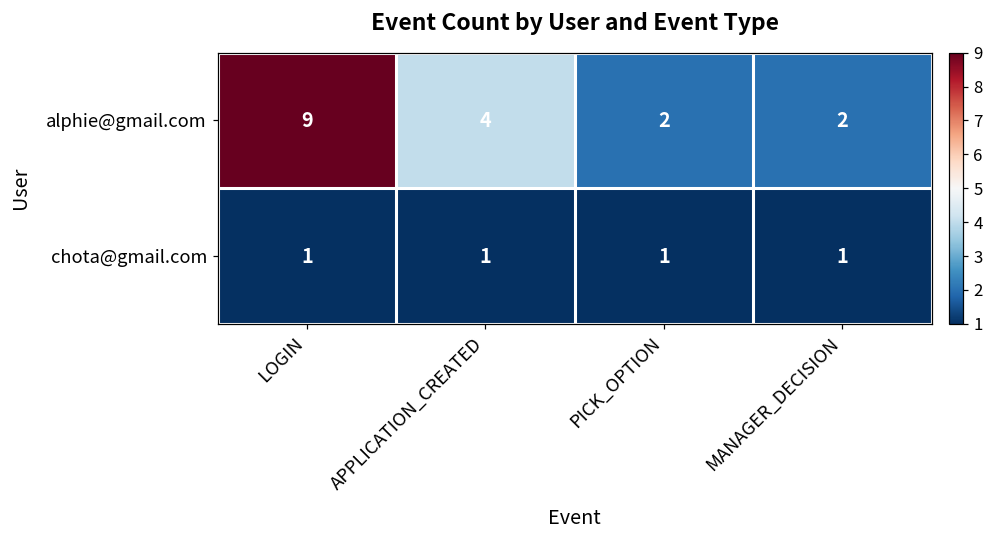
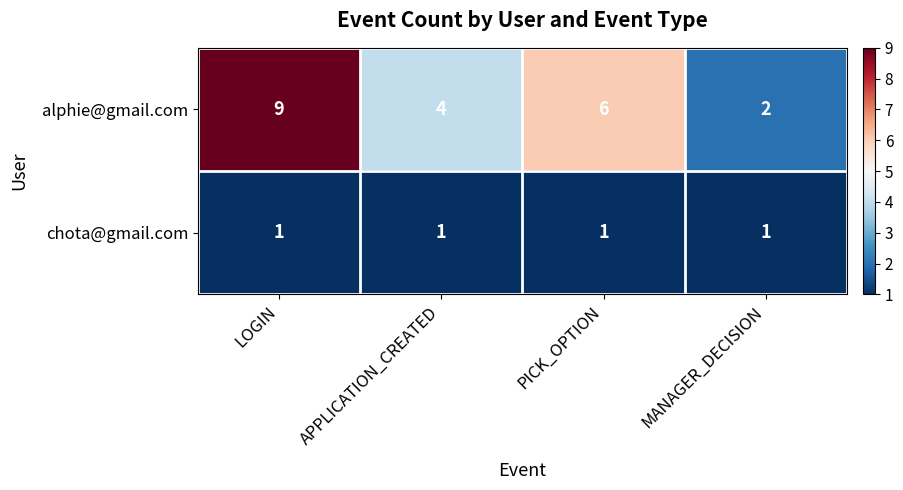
  {
    "alphie@gmail.com": {
      "LOGIN": 9,
      "APPLICATION_CREATED": 4,
-     "PICK_OPTION": 2,
+     "PICK_OPTION": 6,
      "MANAGER_DECISION": 2
    },
    "chota@gmail.com": {
      "LOGIN": 1,
      "APPLICATION_CREATED": 1,
      "PICK_OPTION": 1,
      "MANAGER_DECISION": 1
    }
  }
